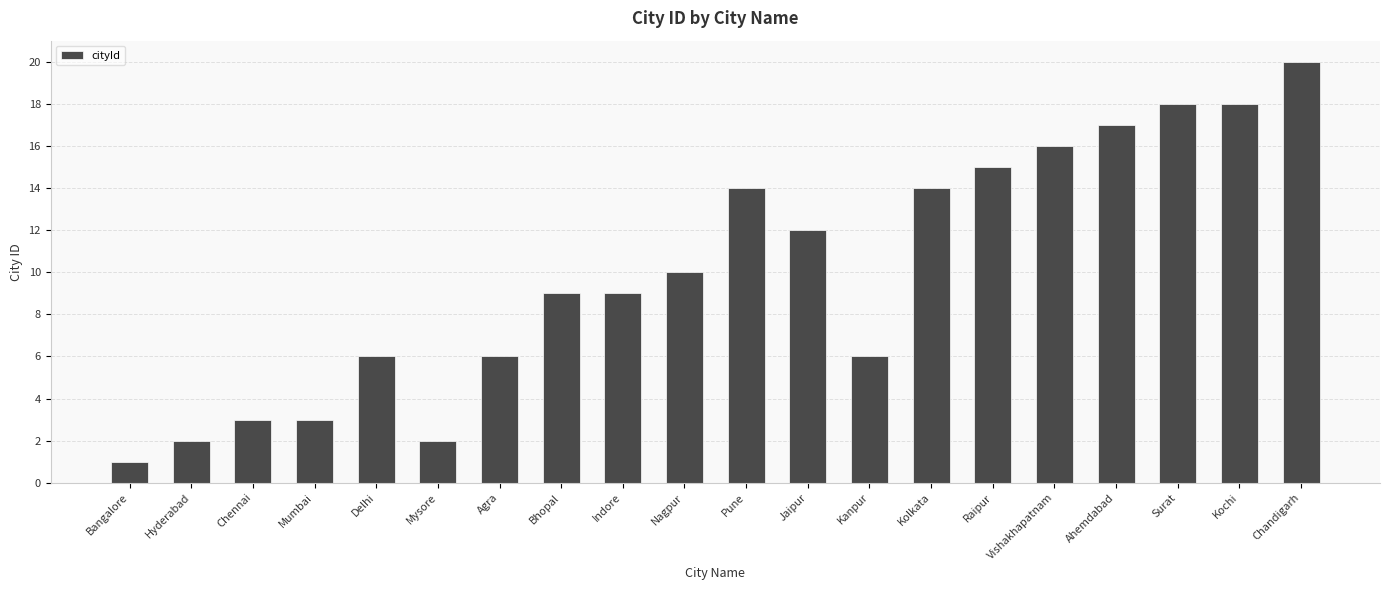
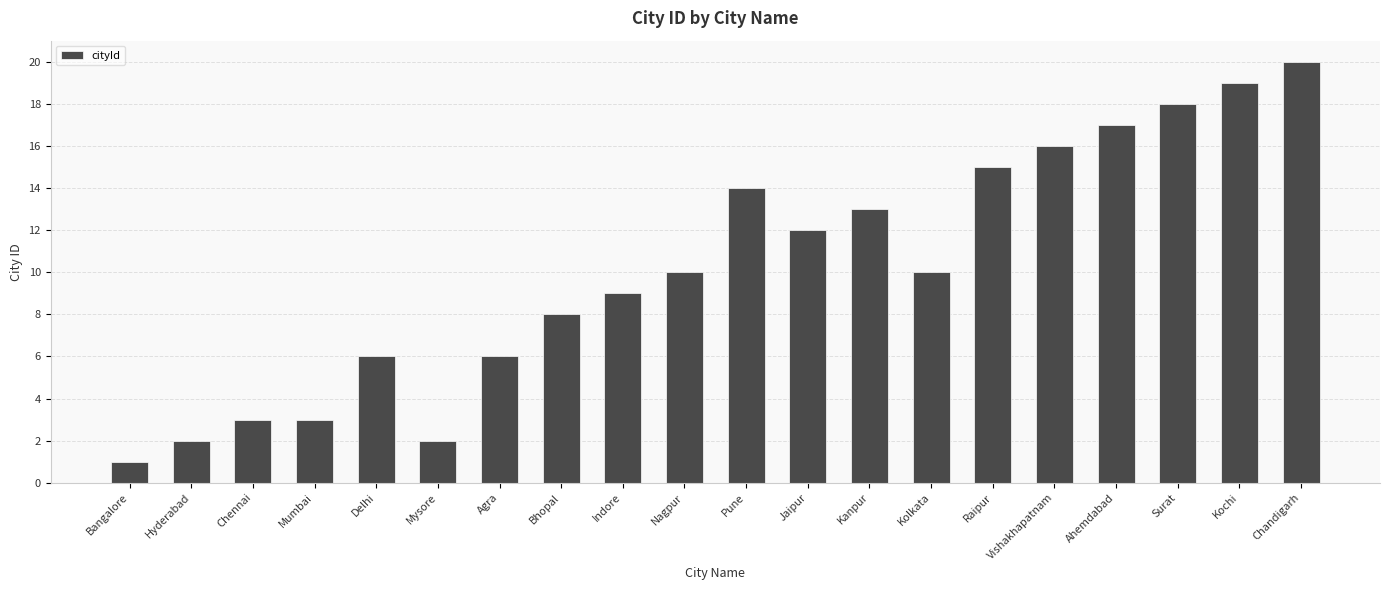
  {
    "Bangalore": 1,
    "Hyderabad": 2,
    "Chennai": 3,
    "Mumbai": 3,
    "Delhi": 6,
    "Mysore": 2,
    "Agra": 6,
-   "Bhopal": 9,
+   "Bhopal": 8,
    "Indore": 9,
    "Nagpur": 10,
    "Pune": 14,
    "Jaipur": 12,
-   "Kanpur": 6,
-   "Kolkata": 14,
+   "Kanpur": 13,
+   "Kolkata": 10,
    "Raipur": 15,
    "Vishakhapatnam": 16,
    "Ahemdabad": 17,
    "Surat": 18,
-   "Kochi": 18,
+   "Kochi": 19,
    "Chandigarh": 20
  }
